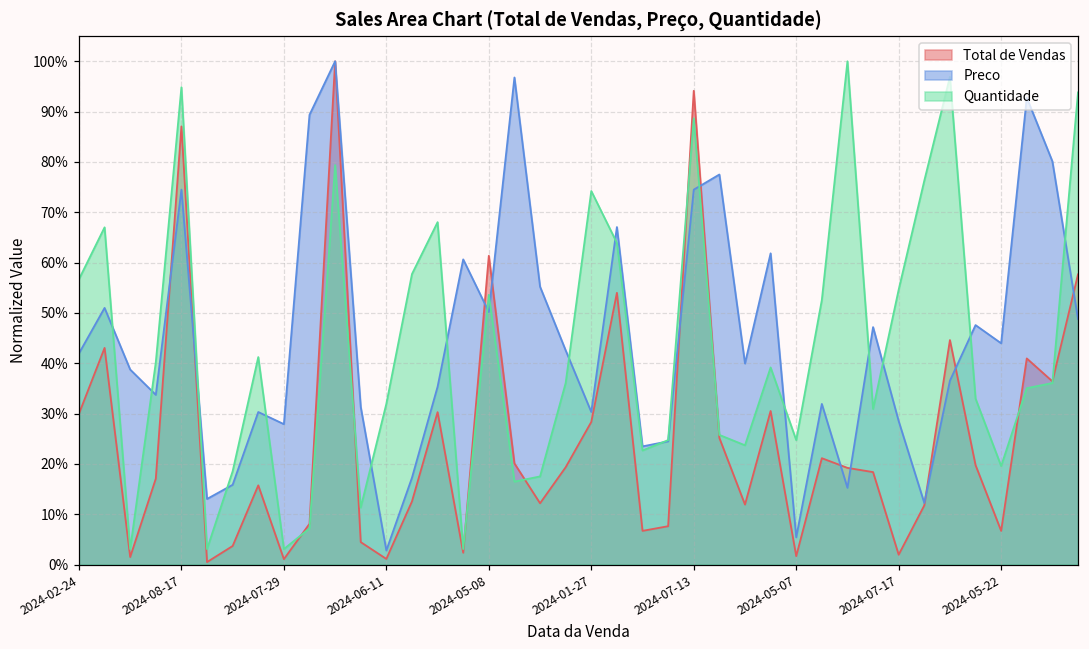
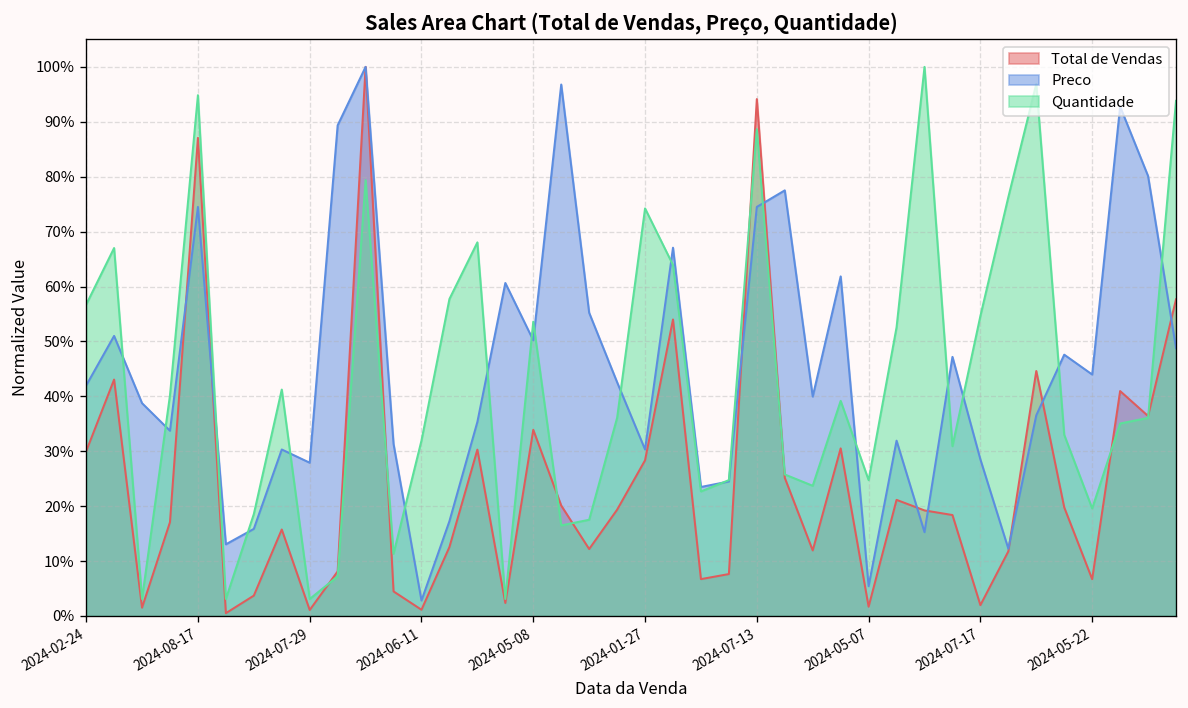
  {
    "Total de Vendas": {
      "2024-02-24": "30%",
      "2024-08-17": "87%",
      "2024-06-11": "1%",
-     "2024-05-08": "61%",
+     "2024-05-08": "34%",
      "2024-01-27": "28%",
      "2024-07-13": "94%",
      "2024-05-07": "2%",
      "2024-07-17": "2%",
      "2024-05-22": "7%"
    },
    "Preco": {
      "2024-02-24": "42%",
      "2024-08-17": "74%",
      "2024-06-11": "3%",
      "2024-05-08": "50%",
      "2024-01-27": "30%",
      "2024-07-13": "74%",
      "2024-05-07": "5%",
      "2024-07-17": "29%",
      "2024-05-22": "44%"
    },
    "Quantidade": {
      "2024-02-24": "57%",
      "2024-08-17": "95%",
      "2024-06-11": "32%",
      "2024-05-08": "54%",
      "2024-01-27": "74%",
      "2024-07-13": "89%",
      "2024-05-07": "25%",
      "2024-07-17": "55%",
      "2024-05-22": "20%"
    }
  }
